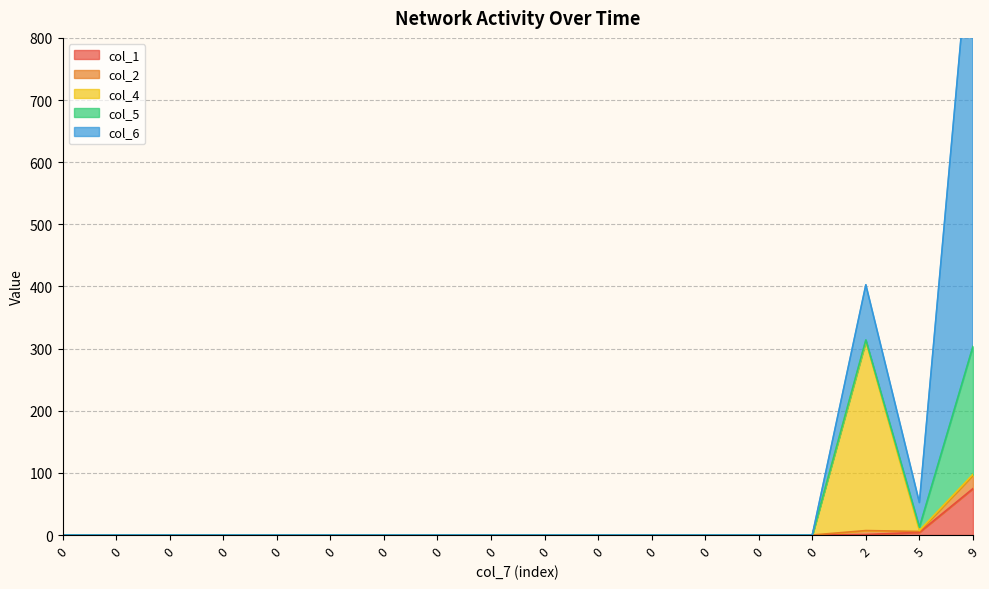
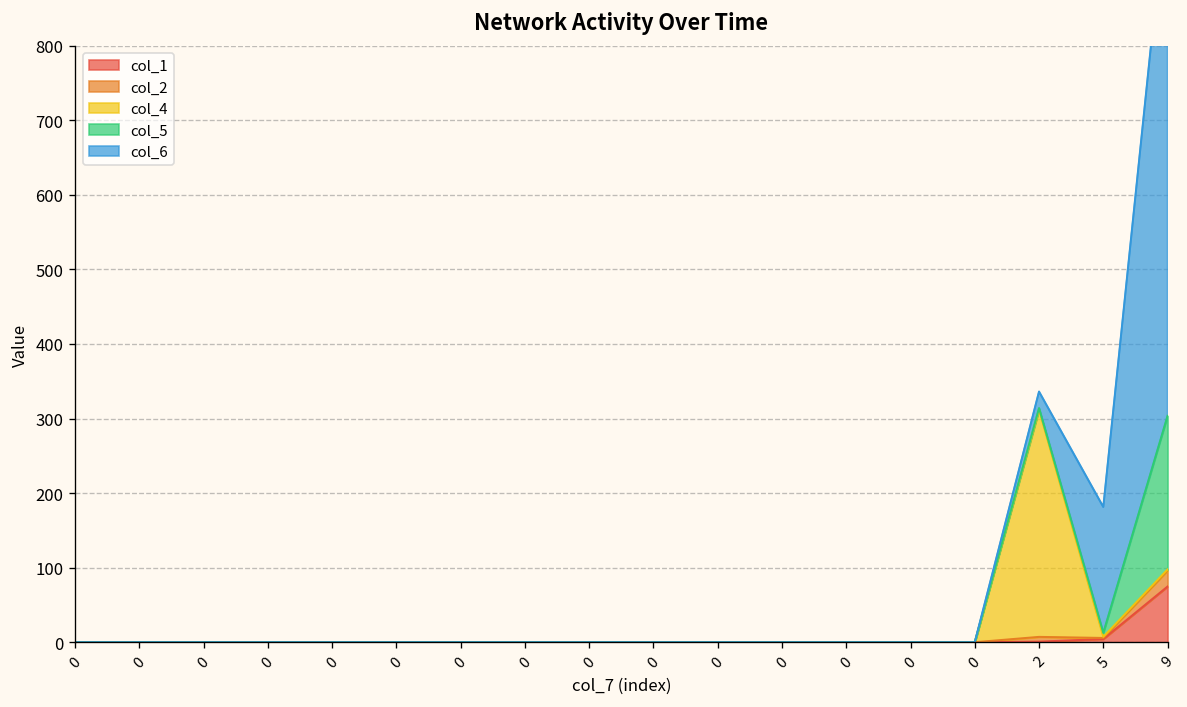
  {
    "col_5": {
      "5": 10,
      "9": 210
    },
    "col_6": {
-     "2": 90,
-     "5": 40
+     "2": 20,
+     "5": 170
    }
  }
